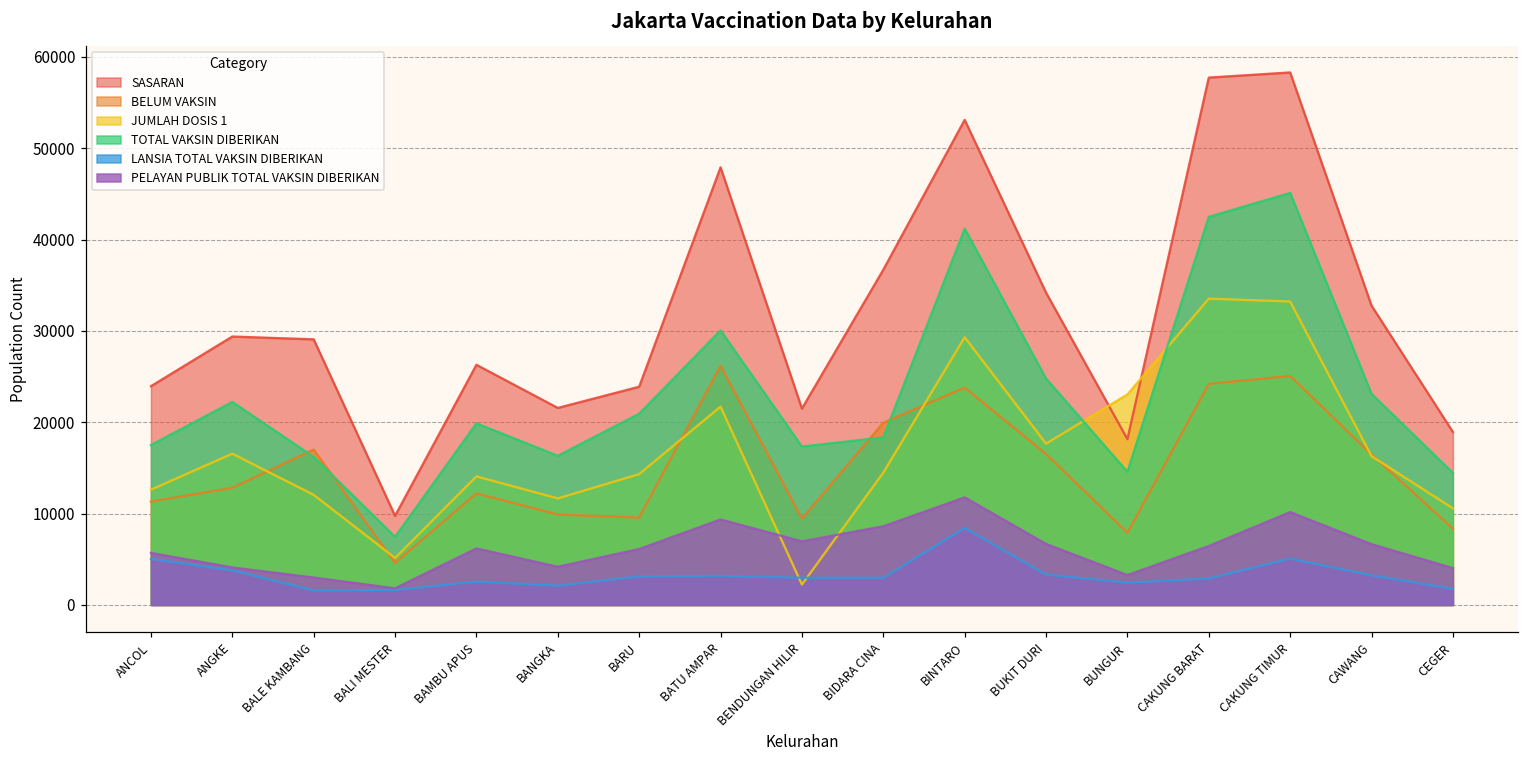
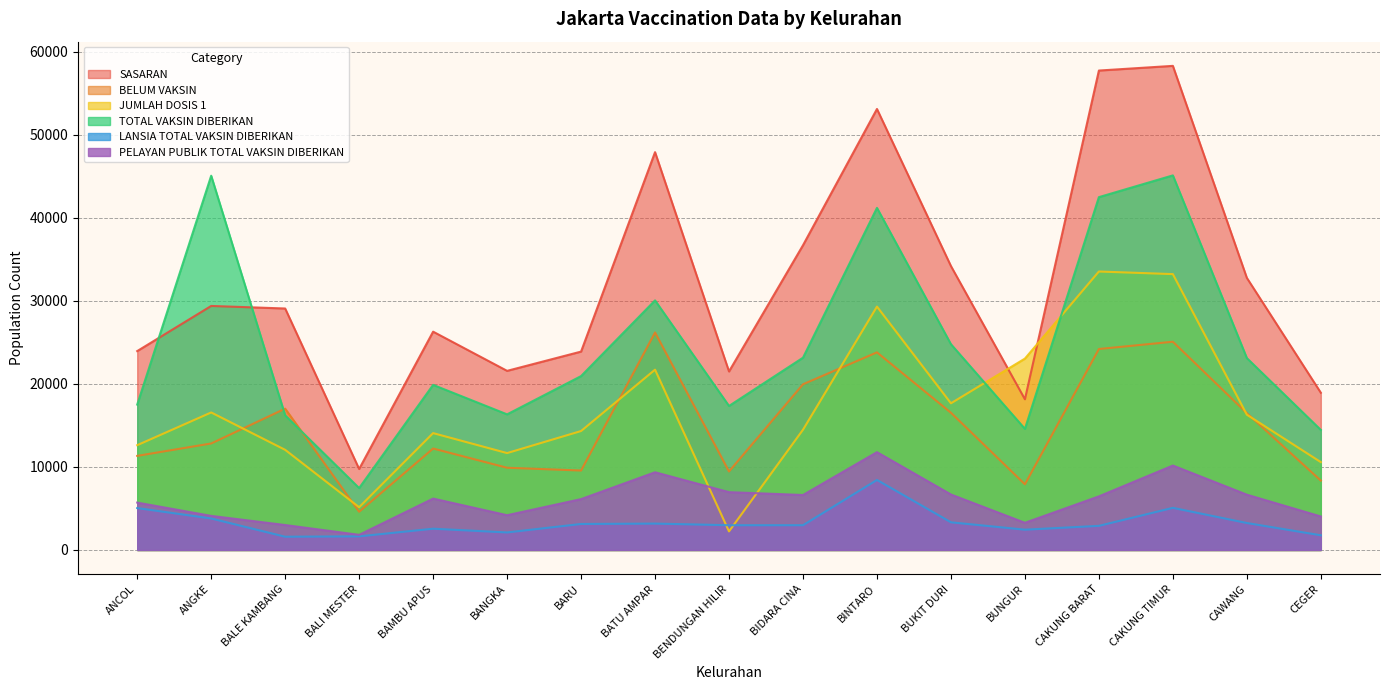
  {
    "JUMLAH DOSIS 1": {
      "ANCOL": 13000,
      "ANGKE": 17000,
      "BALE KAMBANG": 12000,
      "BALI MESTER": 5000,
      "BAMBU APUS": 14000,
      "BANGKA": 12000,
      "BARU": 14000,
      "BATU AMPAR": 22000,
      "BENDUNGAN HILIR": 2000,
      "BIDARA CINA": 14000,
      "BINTARO": 29000,
      "BUKIT DURI": 18000,
      "BUNGUR": 23000,
      "CAKUNG BARAT": 34000,
      "CAKUNG TIMUR": 33000,
      "CEGER": 11000
    },
    "TOTAL VAKSIN DIBERIKAN": {
      "ANCOL": 18000,
-     "ANGKE": 22000,
+     "ANGKE": 45000,
      "BALE KAMBANG": 16000,
      "BALI MESTER": 7000,
      "BAMBU APUS": 20000,
      "BANGKA": 16000,
      "BARU": 21000,
      "BATU AMPAR": 30000,
      "BENDUNGAN HILIR": 17000,
-     "BIDARA CINA": 18000,
+     "BIDARA CINA": 23000,
      "BINTARO": 41000,
      "BUKIT DURI": 25000,
      "BUNGUR": 15000,
      "CAKUNG BARAT": 42000,
      "CAKUNG TIMUR": 45000,
      "CAWANG": 23000,
      "CEGER": 14000
    },
    "LANSIA TOTAL VAKSIN DIBERIKAN": {
      "ANCOL": 5000,
      "ANGKE": 4000,
      "BALE KAMBANG": 2000,
      "BAMBU APUS": 3000,
      "BANGKA": 2000,
      "BARU": 3000,
      "BATU AMPAR": 3000,
      "BENDUNGAN HILIR": 3000,
      "BIDARA CINA": 3000,
      "BINTARO": 8000,
      "BUKIT DURI": 3000,
      "BUNGUR": 2000,
      "CAKUNG BARAT": 3000,
      "CAKUNG TIMUR": 5000,
      "CAWANG": 3000,
      "CEGER": 2000
    },
    "PELAYAN PUBLIK TOTAL VAKSIN DIBERIKAN": {
      "ANCOL": 6000,
      "ANGKE": 4000,
      "BALE KAMBANG": 3000,
      "BAMBU APUS": 6000,
      "BANGKA": 4000,
      "BARU": 6000,
      "BATU AMPAR": 9000,
      "BENDUNGAN HILIR": 7000,
-     "BIDARA CINA": 9000,
+     "BIDARA CINA": 7000,
      "BINTARO": 12000,
      "BUKIT DURI": 7000,
      "BUNGUR": 3000,
      "CAKUNG BARAT": 6000,
      "CAKUNG TIMUR": 10000,
      "CAWANG": 7000,
      "CEGER": 4000
    }
  }
